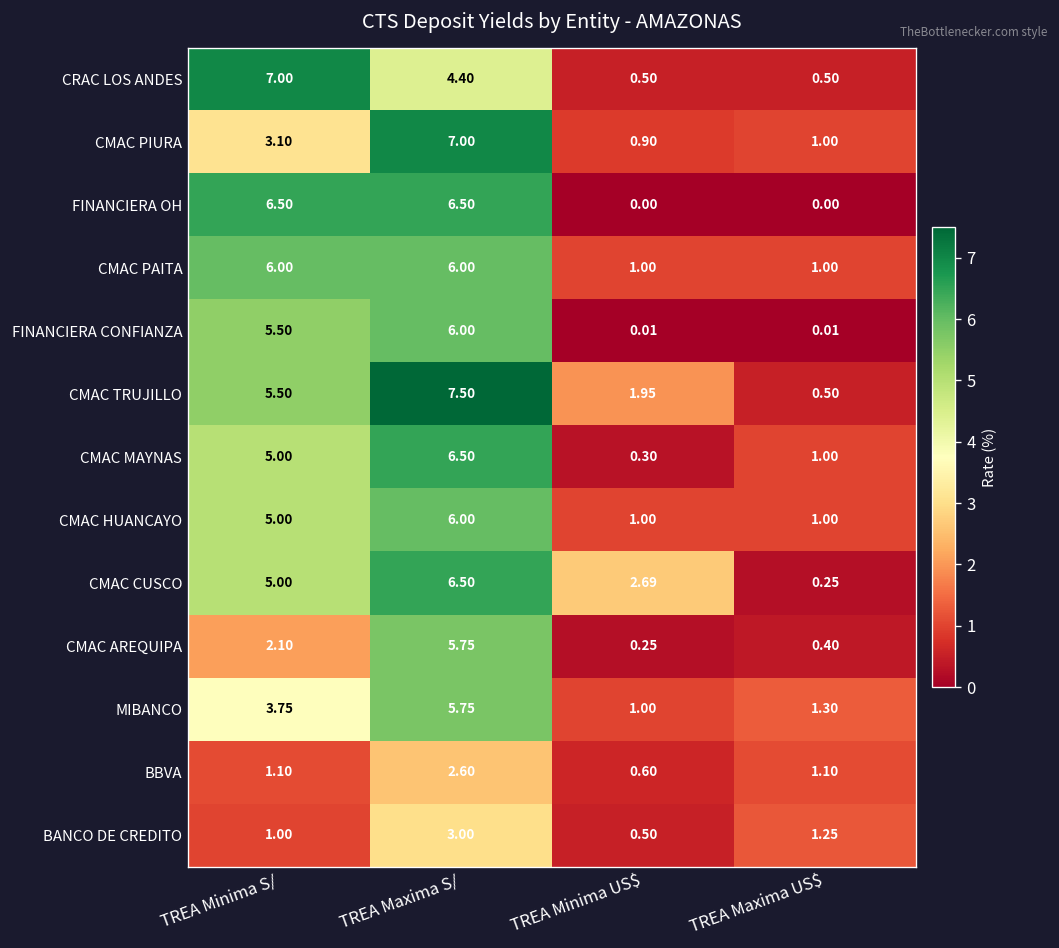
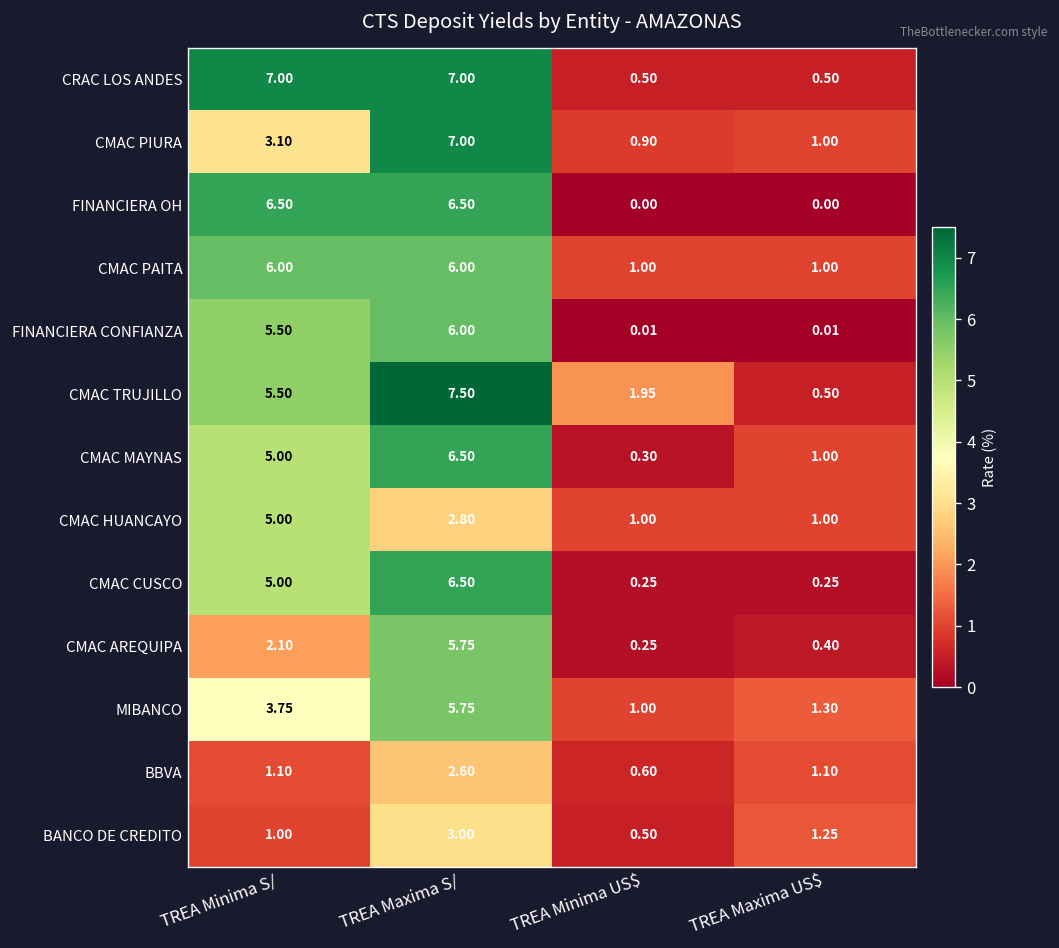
  {
    "CRAC LOS ANDES": {
      "TREA Minima S/": 7.00,
-     "TREA Maxima S/": 4.40,
+     "TREA Maxima S/": 7.00,
      "TREA Minima US$": 0.50,
      "TREA Maxima US$": 0.50
    },
    "CMAC PIURA": {
      "TREA Minima S/": 3.10,
      "TREA Maxima S/": 7.00,
      "TREA Minima US$": 0.90,
      "TREA Maxima US$": 1.00
    },
    "FINANCIERA OH": {
      "TREA Minima S/": 6.50,
      "TREA Maxima S/": 6.50,
      "TREA Minima US$": 0.00,
      "TREA Maxima US$": 0.00
    },
    "CMAC PAITA": {
      "TREA Minima S/": 6.00,
      "TREA Maxima S/": 6.00,
      "TREA Minima US$": 1.00,
      "TREA Maxima US$": 1.00
    },
    "FINANCIERA CONFIANZA": {
      "TREA Minima S/": 5.50,
      "TREA Maxima S/": 6.00,
      "TREA Minima US$": 0.01,
      "TREA Maxima US$": 0.01
    },
    "CMAC TRUJILLO": {
      "TREA Minima S/": 5.50,
      "TREA Maxima S/": 7.50,
      "TREA Minima US$": 1.95,
      "TREA Maxima US$": 0.50
    },
    "CMAC MAYNAS": {
      "TREA Minima S/": 5.00,
      "TREA Maxima S/": 6.50,
      "TREA Minima US$": 0.30,
      "TREA Maxima US$": 1.00
    },
    "CMAC HUANCAYO": {
      "TREA Minima S/": 5.00,
-     "TREA Maxima S/": 6.00,
+     "TREA Maxima S/": 2.80,
      "TREA Minima US$": 1.00,
      "TREA Maxima US$": 1.00
    },
    "CMAC CUSCO": {
      "TREA Minima S/": 5.00,
      "TREA Maxima S/": 6.50,
-     "TREA Minima US$": 2.69,
+     "TREA Minima US$": 0.25,
      "TREA Maxima US$": 0.25
    },
    "CMAC AREQUIPA": {
      "TREA Minima S/": 2.10,
      "TREA Maxima S/": 5.75,
      "TREA Minima US$": 0.25,
      "TREA Maxima US$": 0.40
    },
    "MIBANCO": {
      "TREA Minima S/": 3.75,
      "TREA Maxima S/": 5.75,
      "TREA Minima US$": 1.00,
      "TREA Maxima US$": 1.30
    },
    "BBVA": {
      "TREA Minima S/": 1.10,
      "TREA Maxima S/": 2.60,
      "TREA Minima US$": 0.60,
      "TREA Maxima US$": 1.10
    },
    "BANCO DE CREDITO": {
      "TREA Minima S/": 1.00,
      "TREA Maxima S/": 3.00,
      "TREA Minima US$": 0.50,
      "TREA Maxima US$": 1.25
    }
  }
